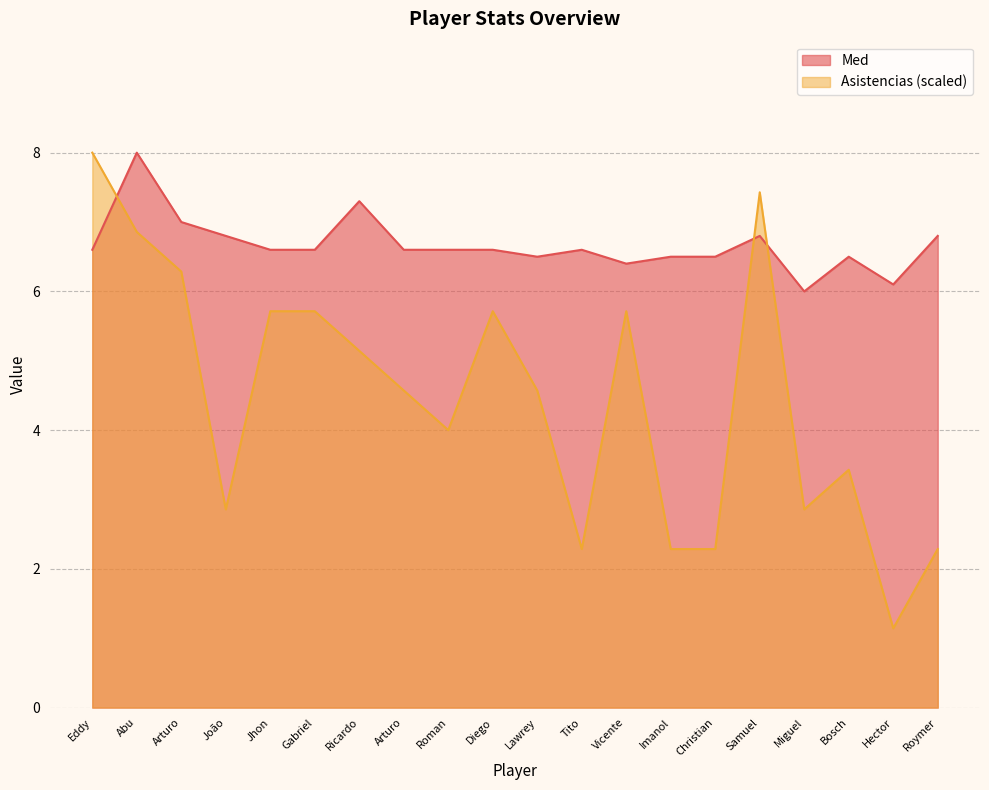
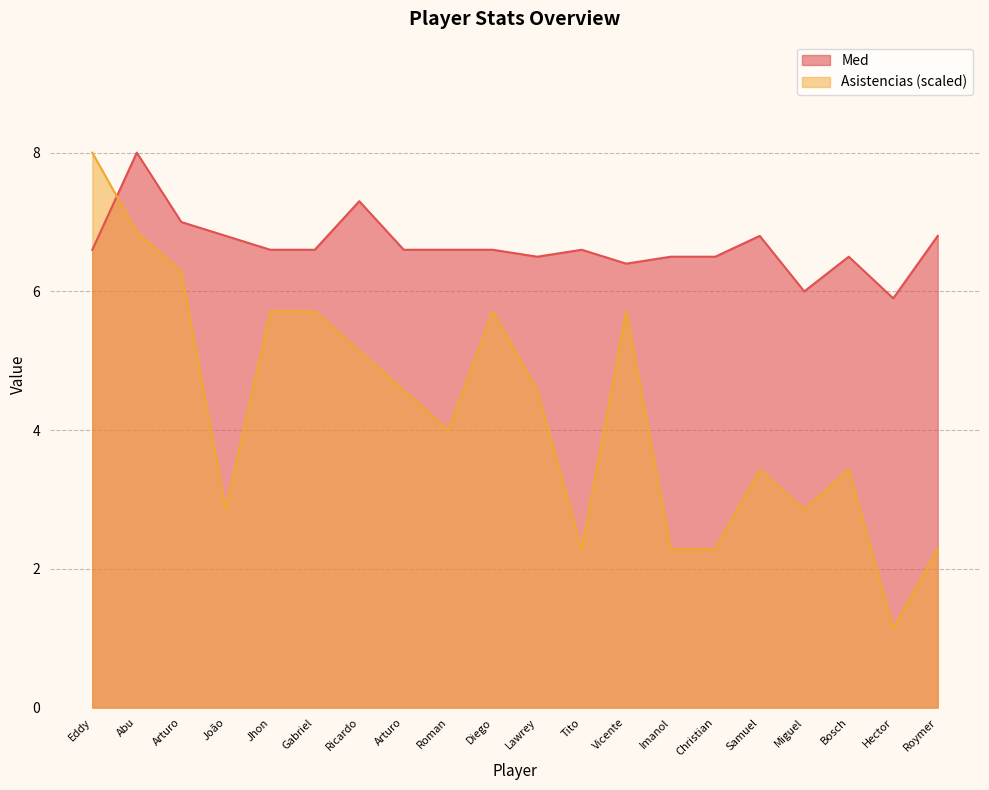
  {
    "Med": {
      "Eddy": 6.6,
      "Abu": 8.0,
      "João": 6.8,
      "Jhon": 6.6,
      "Gabriel": 6.6,
      "Ricardo": 7.3,
      "Roman": 6.6,
      "Diego": 6.6,
      "Lawrey": 6.5,
      "Tito": 6.6,
      "Vicente": 6.4,
      "Imanol": 6.5,
      "Christian": 6.5,
      "Samuel": 6.8,
      "Miguel": 6.0,
      "Bosch": 6.5,
-     "Hector": 6.1,
+     "Hector": 5.9,
      "Roymer": 6.8
    },
    "Asistencias (scaled)": {
      "Eddy": 8.0,
      "Abu": 6.9,
      "João": 2.9,
      "Jhon": 5.7,
      "Gabriel": 5.7,
      "Ricardo": 5.1,
      "Roman": 4.0,
      "Diego": 5.7,
      "Lawrey": 4.6,
      "Tito": 2.3,
      "Vicente": 5.7,
      "Imanol": 2.3,
      "Christian": 2.3,
-     "Samuel": 7.4,
+     "Samuel": 3.4,
      "Miguel": 2.9,
      "Bosch": 3.4,
      "Hector": 1.1,
      "Roymer": 2.3
    }
  }
